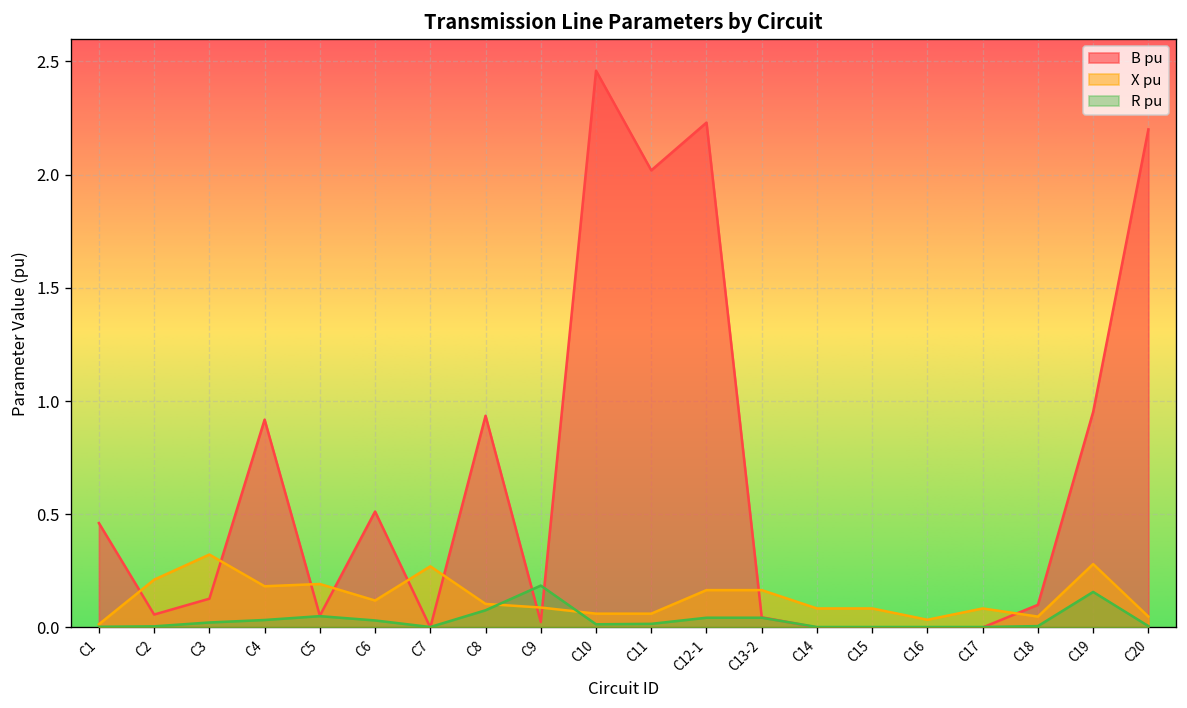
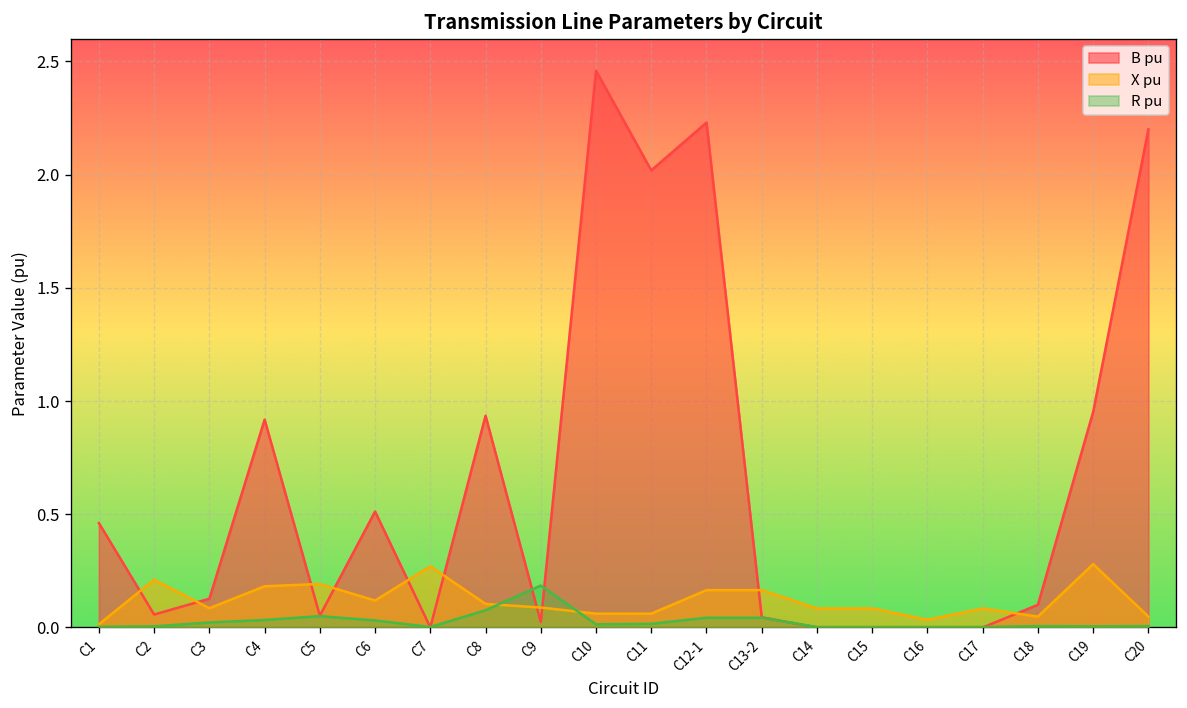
  {
    "B pu": {
      "C1": 0.46,
      "C2": 0.06,
      "C3": 0.13,
      "C4": 0.92,
      "C6": 0.51,
      "C8": 0.94,
      "C9": 0.02,
      "C10": 2.46,
      "C11": 2.02,
      "C12-1": 2.23,
      "C18": 0.10,
      "C19": 0.95,
      "C20": 2.20
    },
    "X pu": {
      "C2": 0.21,
-     "C3": 0.32,
+     "C3": 0.09,
      "C4": 0.18,
      "C5": 0.19,
      "C6": 0.12,
      "C7": 0.27,
      "C8": 0.10,
      "C9": 0.09,
      "C10": 0.06,
      "C11": 0.06,
      "C12-1": 0.17,
      "C13-2": 0.17,
      "C14": 0.08,
      "C15": 0.08,
      "C16": 0.03,
      "C17": 0.08,
      "C18": 0.05,
      "C19": 0.28,
      "C20": 0.05
    },
    "R pu": {
      "C2": 0.01,
      "C3": 0.02,
      "C4": 0.03,
      "C6": 0.03,
      "C8": 0.08,
      "C9": 0.19,
      "C10": 0.01,
      "C11": 0.02,
      "C12-1": 0.04,
      "C18": 0.01,
-     "C19": 0.16,
+     "C19": 0.01,
      "C20": 0.01
    }
  }
